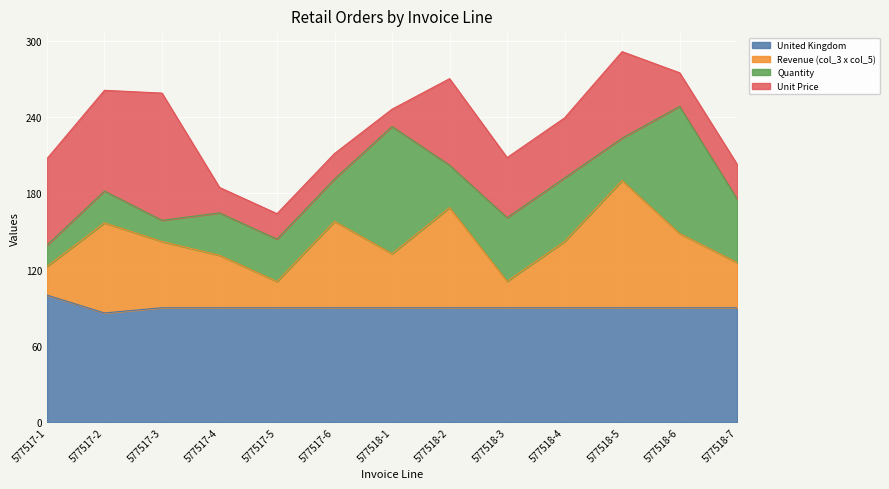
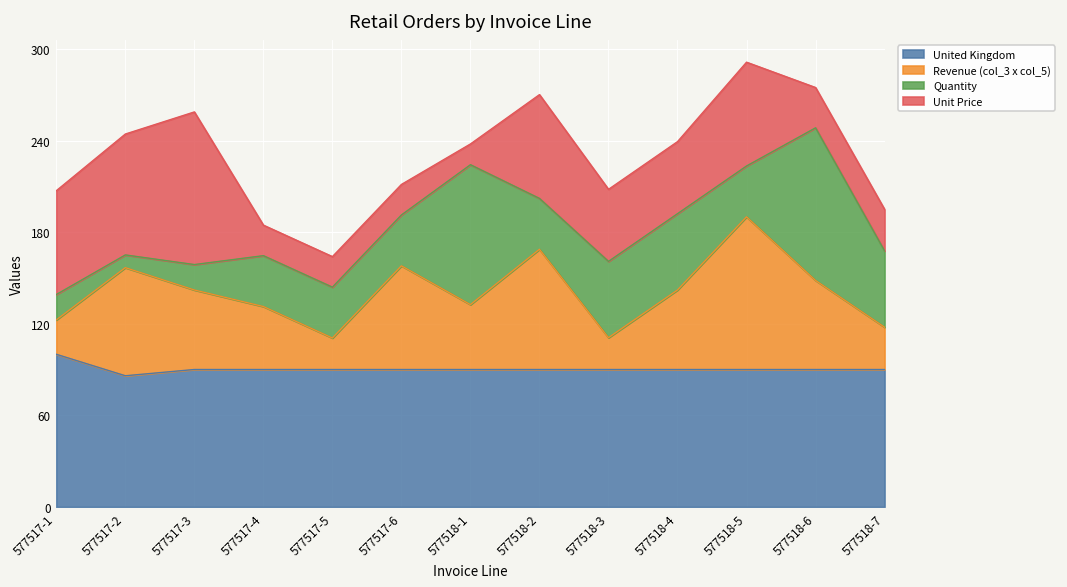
  {
    "United Kingdom": {
      "577517-1": 100,
      "577517-2": 86,
      "577517-3": 90,
      "577517-4": 90,
      "577517-5": 90,
      "577517-6": 90,
      "577518-1": 90,
      "577518-2": 90,
      "577518-3": 90,
      "577518-4": 90,
      "577518-5": 90,
      "577518-6": 90,
      "577518-7": 90
    },
    "Revenue (col_3 x col_5)": {
      "577517-1": 23,
      "577517-2": 71,
      "577517-3": 52,
      "577517-4": 41,
      "577517-5": 21,
      "577517-6": 68,
      "577518-1": 42,
      "577518-2": 79,
      "577518-3": 21,
      "577518-4": 52,
      "577518-5": 100,
      "577518-6": 58,
-     "577518-7": 36
+     "577518-7": 28
    },
    "Quantity": {
      "577517-1": 17,
-     "577517-2": 25,
+     "577517-2": 8,
      "577517-3": 17,
      "577517-4": 33,
      "577517-5": 33,
      "577517-6": 33,
-     "577518-1": 100,
+     "577518-1": 92,
      "577518-2": 33,
      "577518-3": 50,
      "577518-4": 50,
      "577518-5": 33,
      "577518-6": 100,
      "577518-7": 50
    },
    "Unit Price": {
      "577517-1": 68,
      "577517-2": 79,
      "577517-3": 100,
      "577517-4": 20,
      "577517-5": 20,
      "577517-6": 20,
      "577518-1": 14,
      "577518-2": 68,
      "577518-3": 47,
      "577518-4": 47,
      "577518-5": 68,
      "577518-6": 26,
      "577518-7": 27
    }
  }
